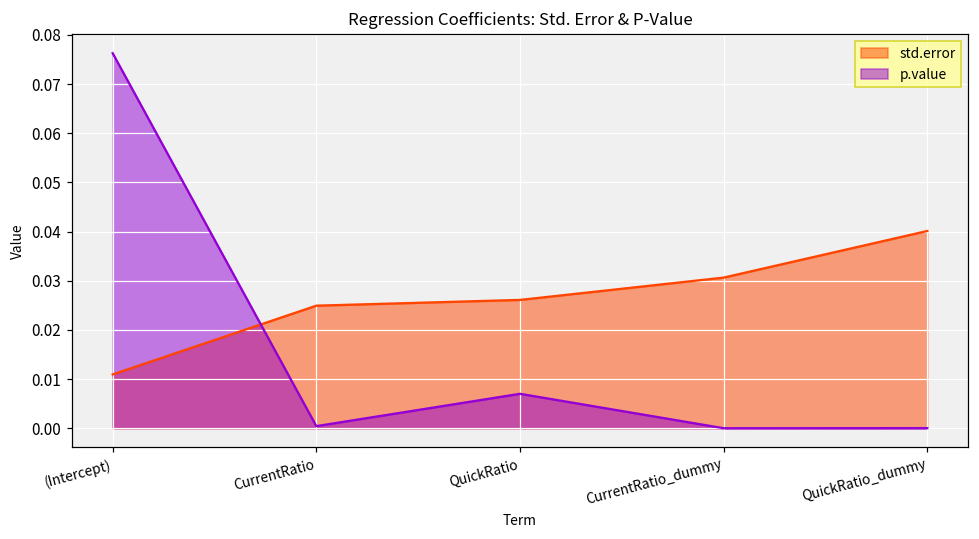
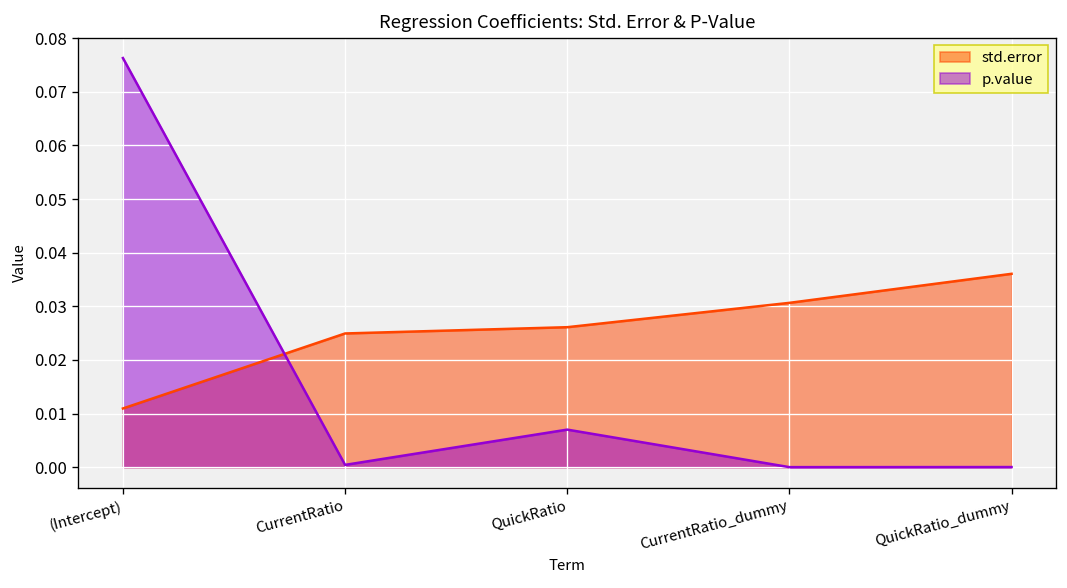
  {
    "std.error": {
      "(Intercept)": 0.011,
      "CurrentRatio": 0.025,
      "QuickRatio": 0.026,
      "CurrentRatio_dummy": 0.031,
-     "QuickRatio_dummy": 0.040
+     "QuickRatio_dummy": 0.036
    },
    "p.value": {
      "(Intercept)": 0.076,
      "CurrentRatio": 0.000,
      "QuickRatio": 0.007,
      "CurrentRatio_dummy": 0.000,
      "QuickRatio_dummy": 0.000
    }
  }
